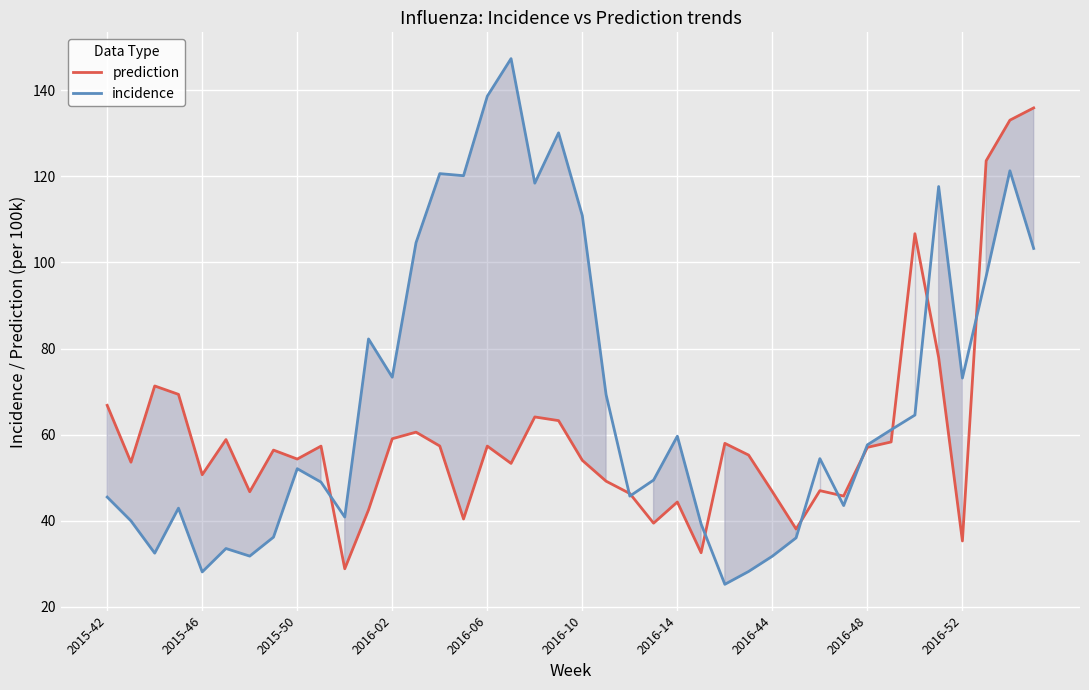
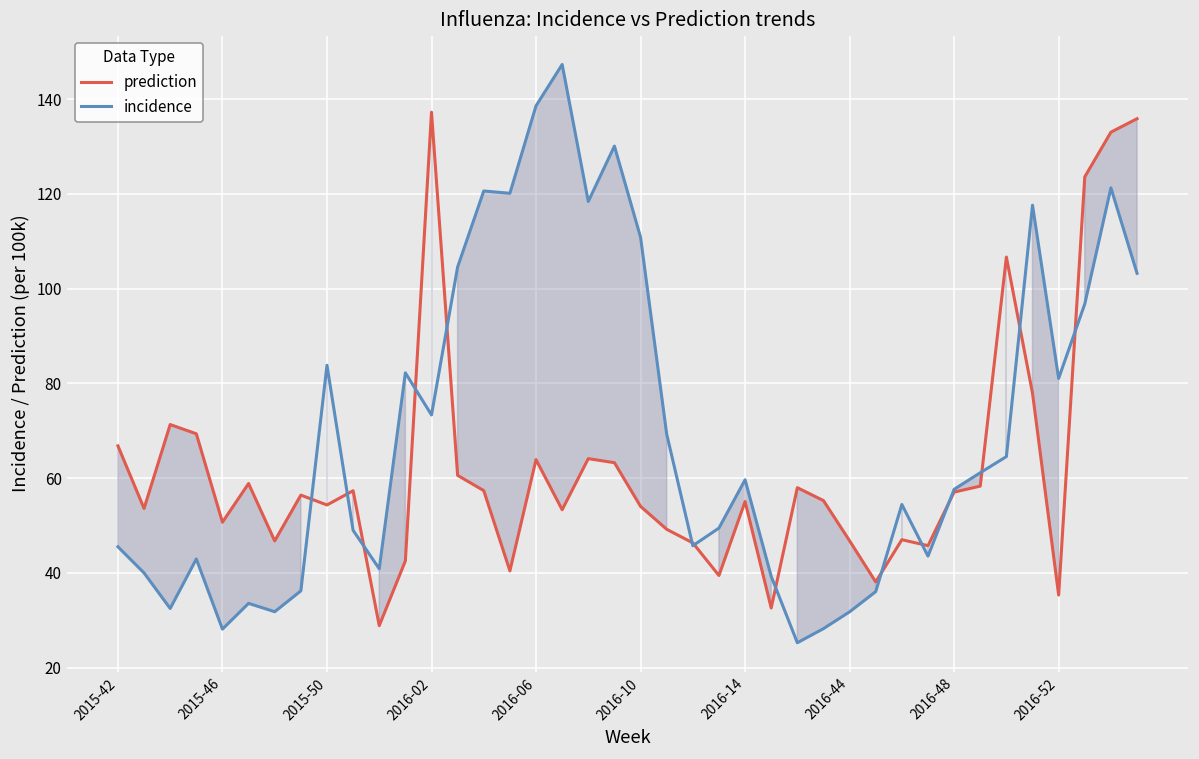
  {
    "prediction": {
      "2015-42": 67,
      "2015-46": 51,
      "2015-50": 54,
-     "2016-02": 59,
-     "2016-06": 57,
+     "2016-02": 137,
+     "2016-06": 64,
      "2016-10": 54,
-     "2016-14": 44,
+     "2016-14": 55,
      "2016-44": 47,
      "2016-48": 57,
      "2016-52": 35
    },
    "incidence": {
      "2015-42": 46,
      "2015-46": 28,
-     "2015-50": 52,
+     "2015-50": 84,
      "2016-02": 73,
      "2016-06": 139,
      "2016-10": 111,
      "2016-14": 60,
      "2016-44": 32,
      "2016-48": 58,
-     "2016-52": 73
+     "2016-52": 81
    }
  }
